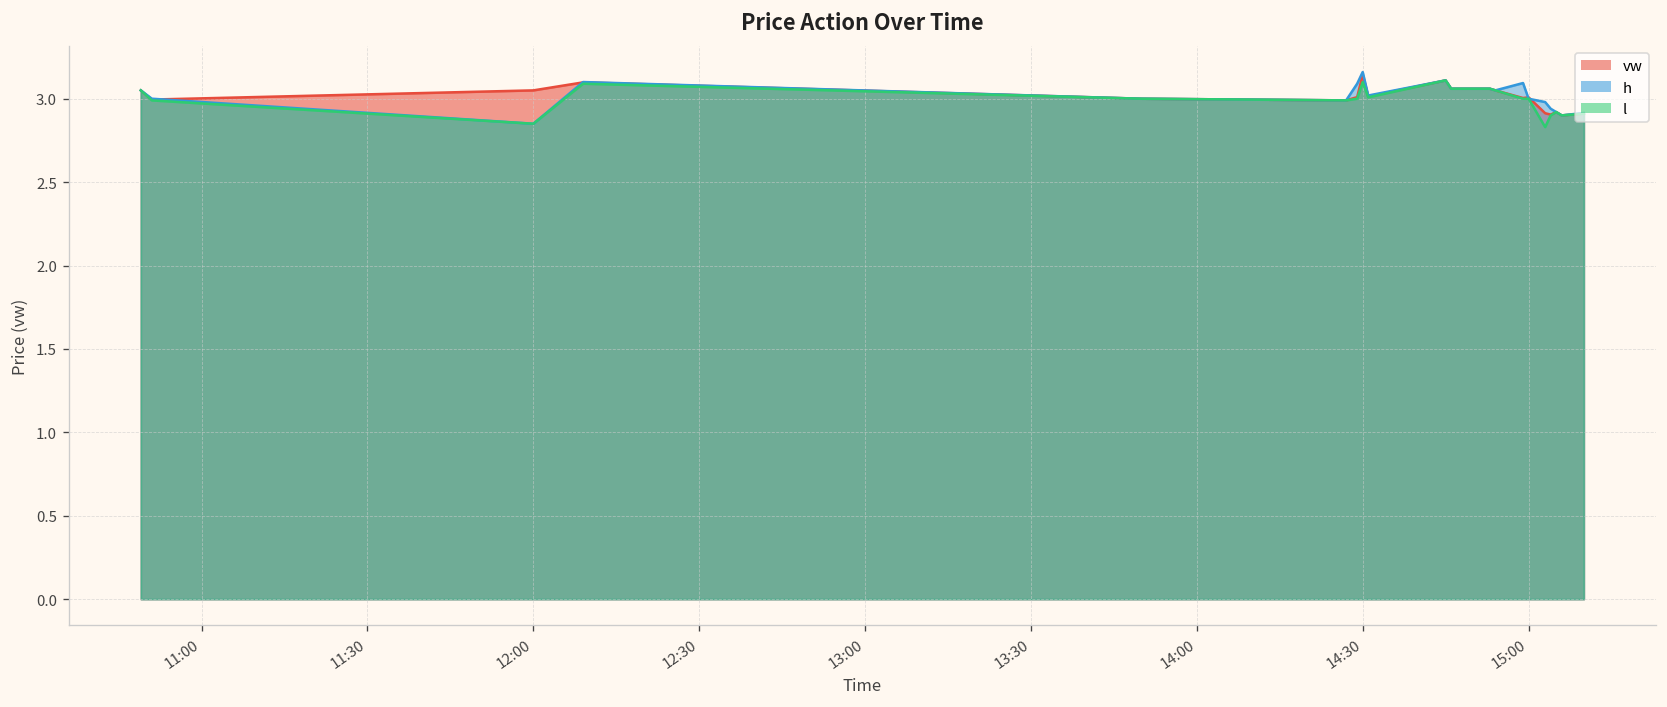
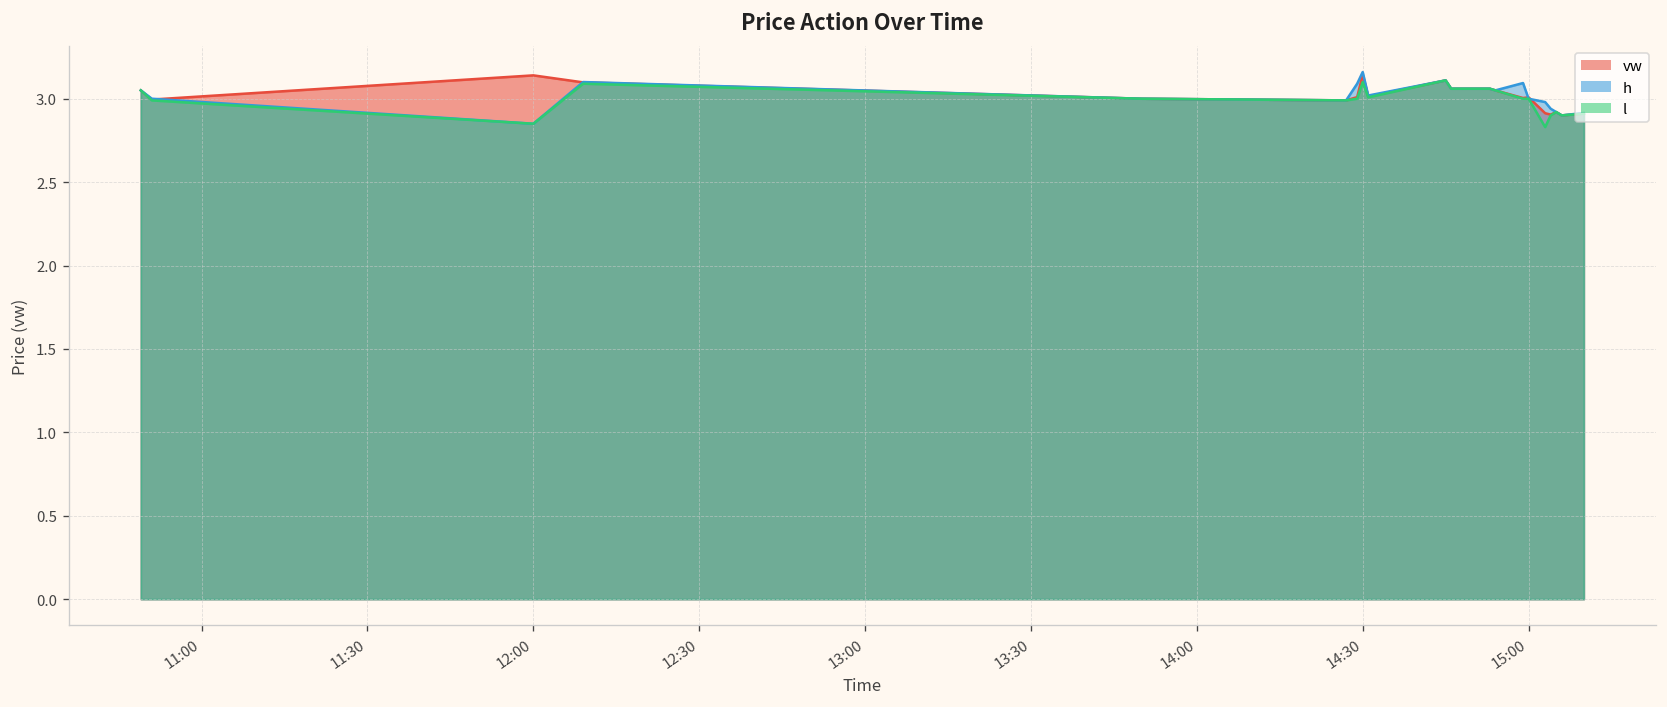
  {
    "vw": {
-     "12:00": 3.05
+     "12:00": 3.14
    },
    "l": {
      "14:30": 3.10
    }
  }
